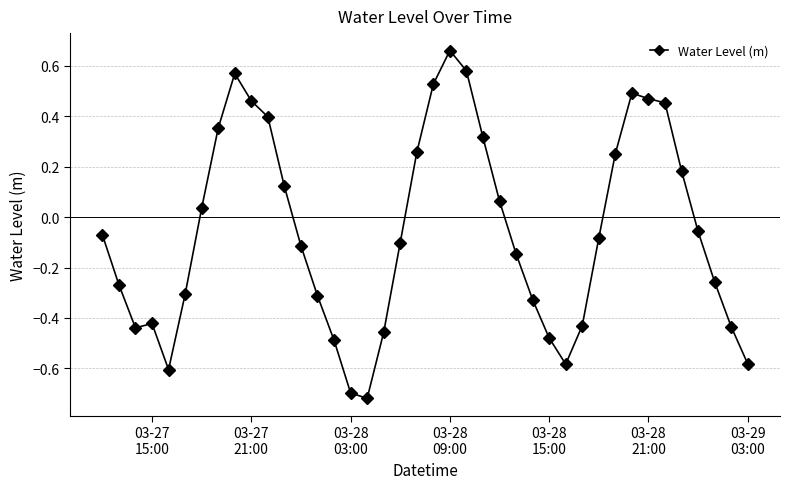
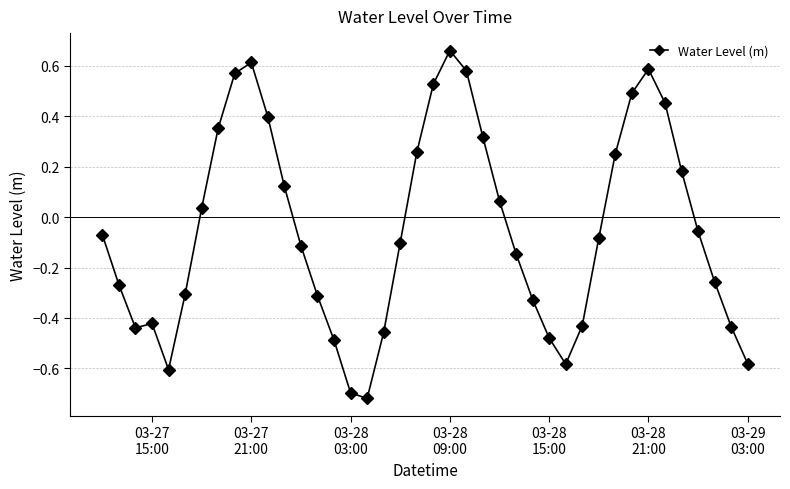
  {
    "03-27 15:00": -0.42,
-   "03-27 21:00": 0.46,
+   "03-27 21:00": 0.61,
    "03-28 03:00": -0.70,
    "03-28 09:00": 0.66,
    "03-28 15:00": -0.48,
-   "03-28 21:00": 0.47,
+   "03-28 21:00": 0.59,
    "03-29 03:00": -0.58
  }
